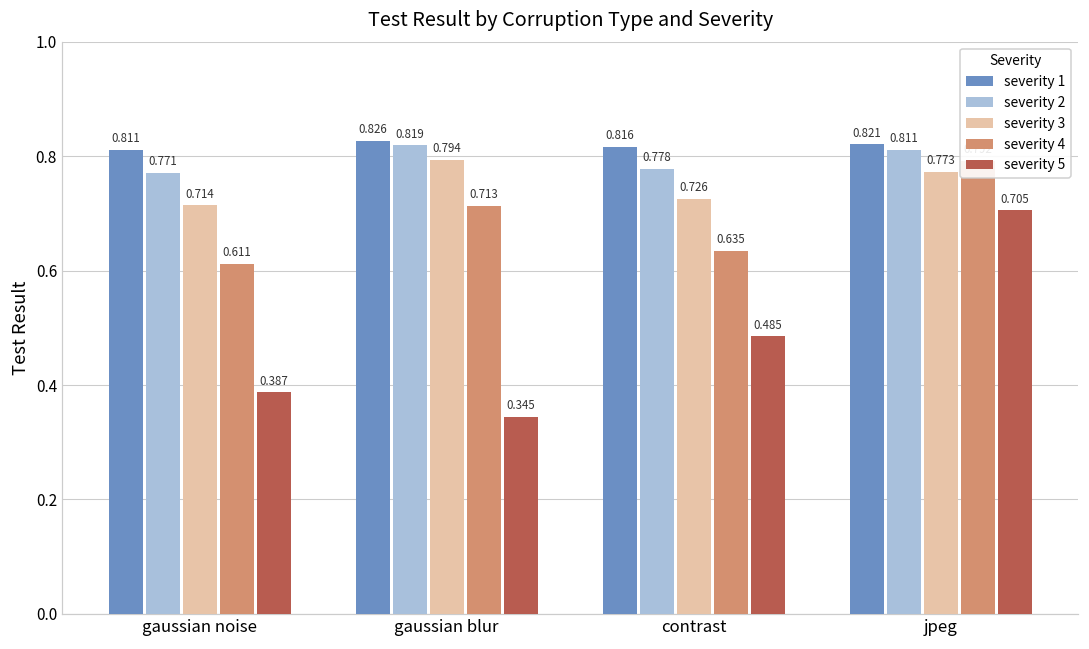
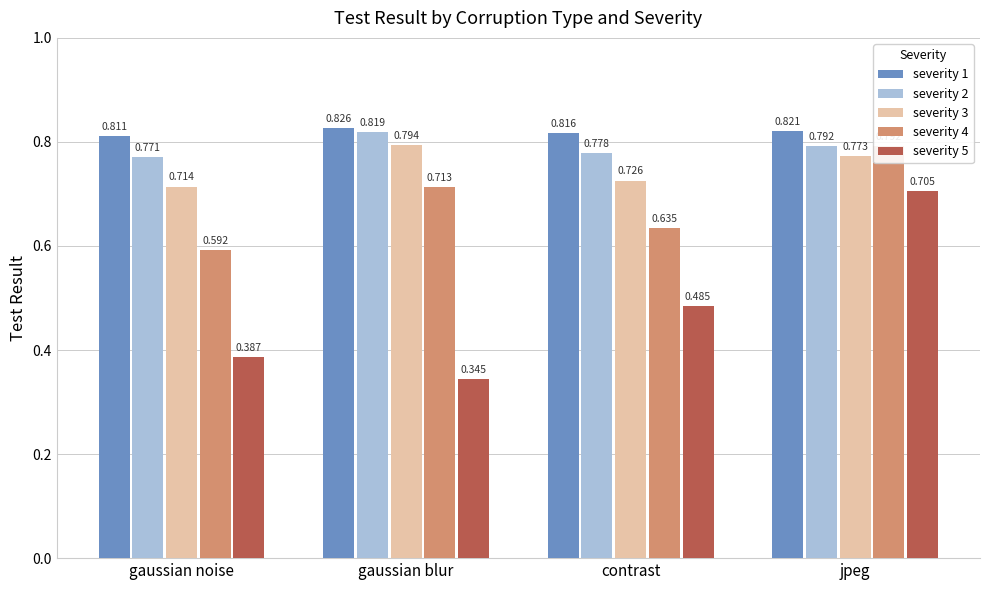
  {
    "severity 1": {
      "gaussian noise": 0.811,
      "gaussian blur": 0.826,
      "contrast": 0.816,
      "jpeg": 0.821
    },
    "severity 2": {
      "gaussian noise": 0.771,
      "gaussian blur": 0.819,
      "contrast": 0.778,
-     "jpeg": 0.811
+     "jpeg": 0.792
    },
    "severity 3": {
      "gaussian noise": 0.714,
      "gaussian blur": 0.794,
      "contrast": 0.726,
      "jpeg": 0.773
    },
    "severity 4": {
-     "gaussian noise": 0.611,
+     "gaussian noise": 0.592,
      "gaussian blur": 0.713,
      "contrast": 0.635
    },
    "severity 5": {
      "gaussian noise": 0.387,
      "gaussian blur": 0.345,
      "contrast": 0.485,
      "jpeg": 0.705
    }
  }
